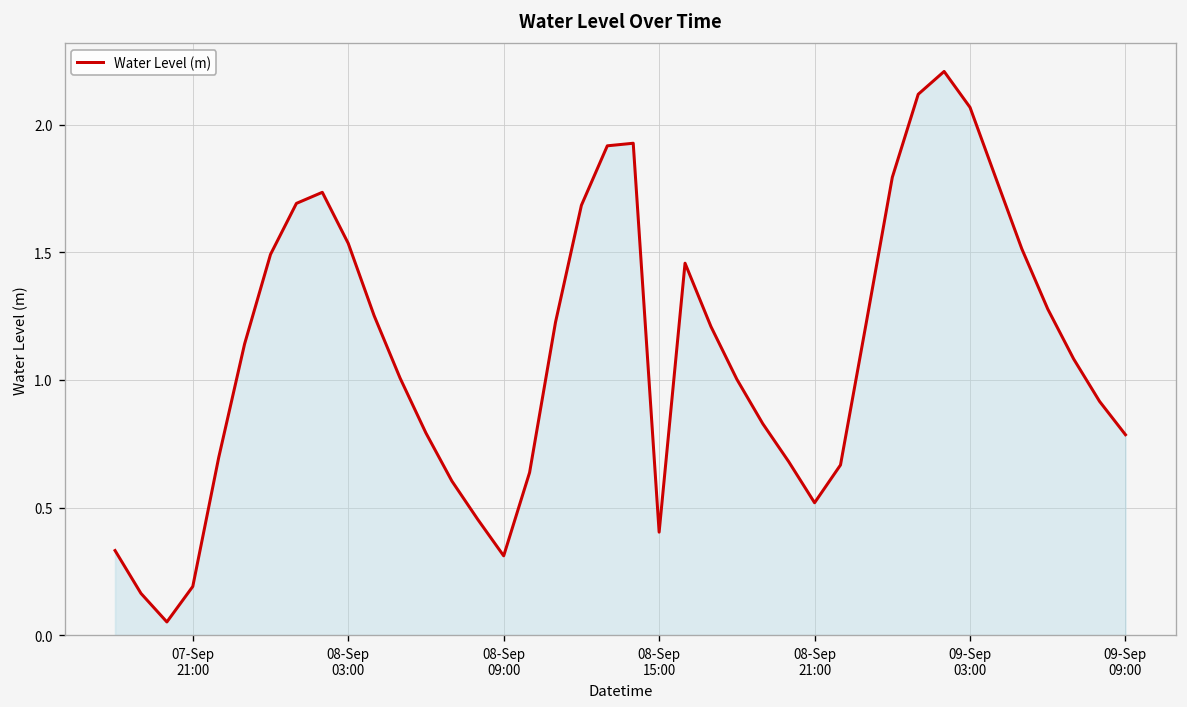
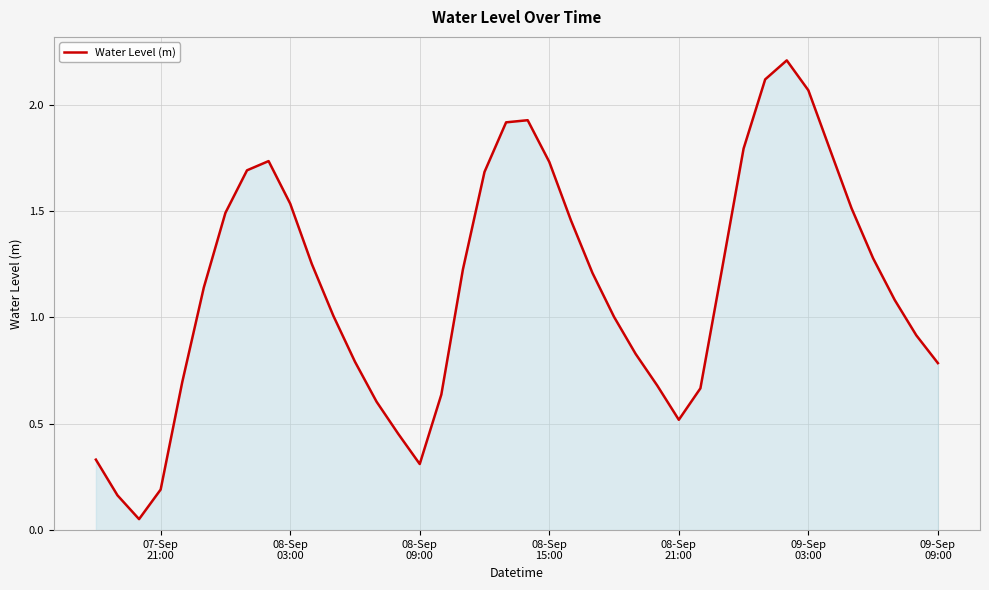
  {
    "07-Sep 21:00": 0.19,
    "08-Sep 03:00": 1.53,
    "08-Sep 09:00": 0.31,
-   "08-Sep 15:00": 0.40,
+   "08-Sep 15:00": 1.73,
    "08-Sep 21:00": 0.52,
    "09-Sep 03:00": 2.07,
    "09-Sep 09:00": 0.79
  }
